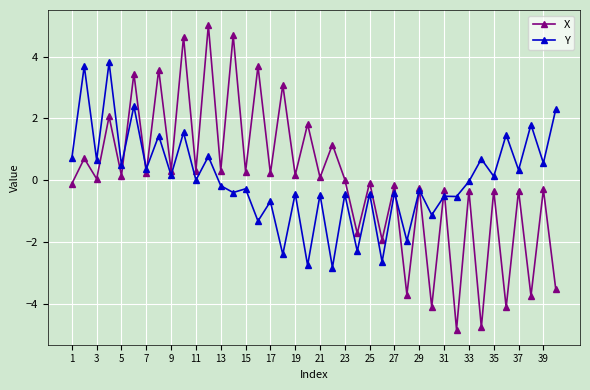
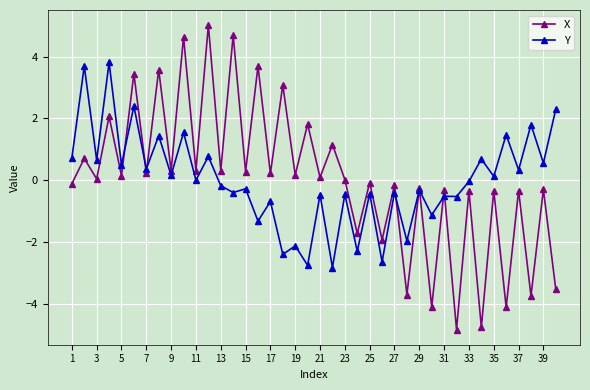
  {
    "X": {
      "1": -0.1,
      "3": 0.0,
      "5": 0.1,
      "7": 0.2,
      "9": 0.3,
      "11": 0.3,
      "13": 0.3,
      "15": 0.3,
      "17": 0.2,
      "19": 0.2,
      "21": 0.1,
      "23": 0.0,
      "25": -0.1,
      "27": -0.2,
      "31": -0.3,
      "33": -0.3,
      "35": -0.3,
      "37": -0.3,
      "39": -0.3
    },
    "Y": {
      "1": 0.7,
      "3": 0.6,
      "5": 0.5,
      "7": 0.4,
      "9": 0.2,
      "11": 0.0,
      "13": -0.2,
      "15": -0.3,
      "17": -0.7,
-     "19": -0.4,
+     "19": -2.1,
      "21": -0.5,
      "23": -0.5,
      "25": -0.4,
      "27": -0.4,
      "31": -0.5,
      "33": 0.0,
      "35": 0.1,
      "37": 0.3,
      "39": 0.6
    }
  }
